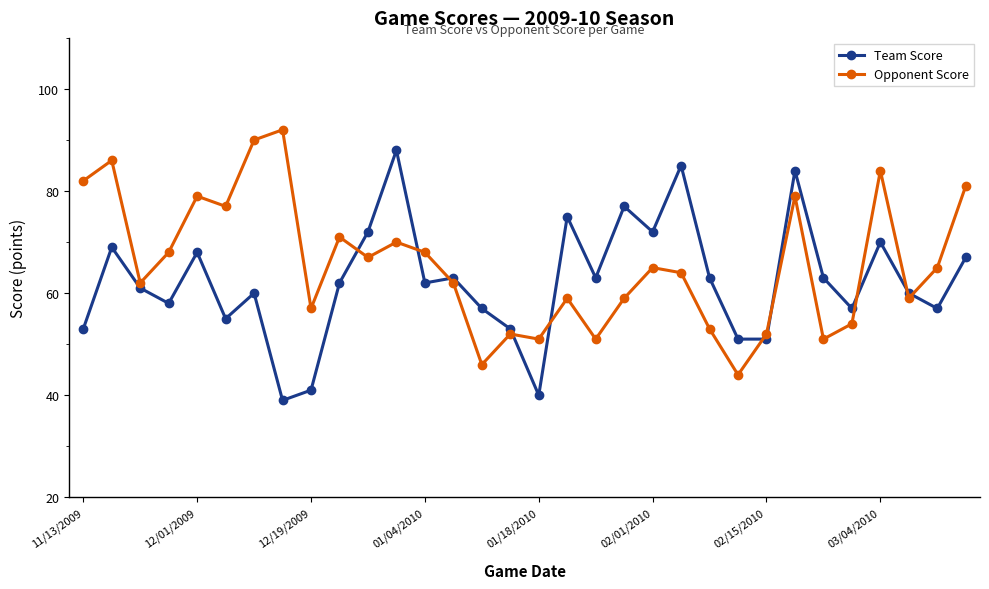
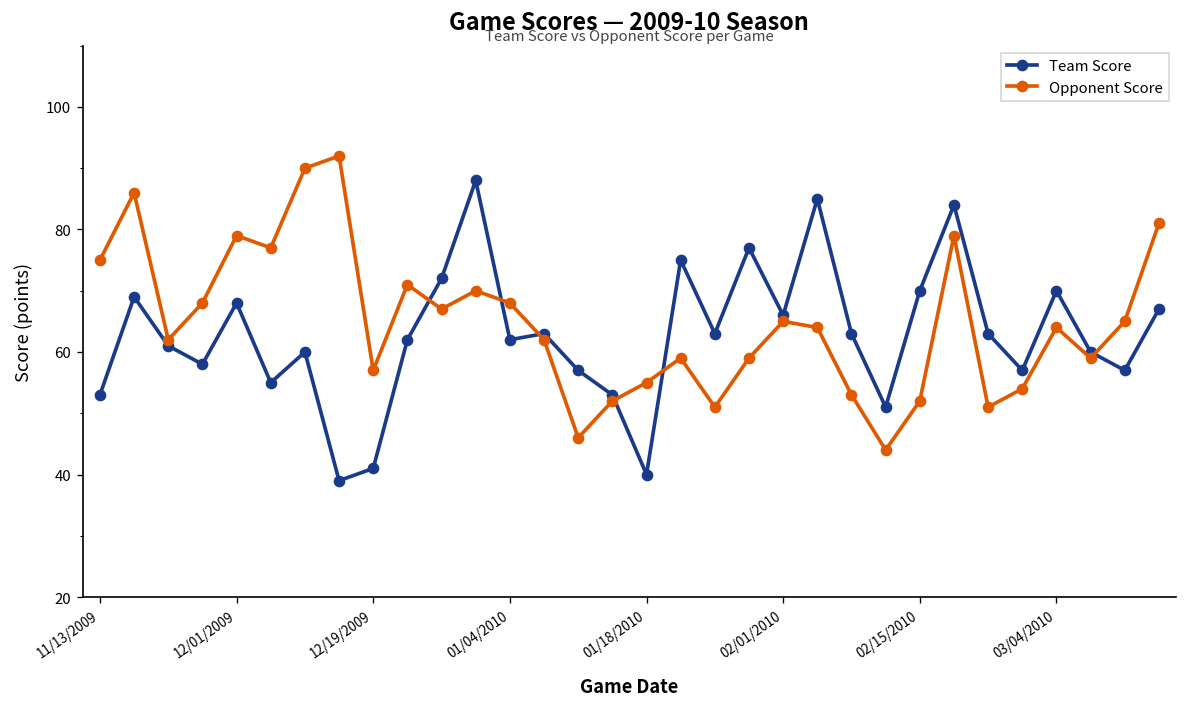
  {
    "Team Score": {
      "11/13/2009": 53,
      "12/01/2009": 68,
      "12/19/2009": 41,
      "01/04/2010": 62,
      "01/18/2010": 40,
-     "02/01/2010": 72,
-     "02/15/2010": 51,
+     "02/01/2010": 66,
+     "02/15/2010": 70,
      "03/04/2010": 70
    },
    "Opponent Score": {
-     "11/13/2009": 82,
+     "11/13/2009": 75,
      "12/01/2009": 79,
      "12/19/2009": 57,
      "01/04/2010": 68,
-     "01/18/2010": 51,
+     "01/18/2010": 55,
      "02/01/2010": 65,
      "02/15/2010": 52,
-     "03/04/2010": 84
+     "03/04/2010": 64
    }
  }
